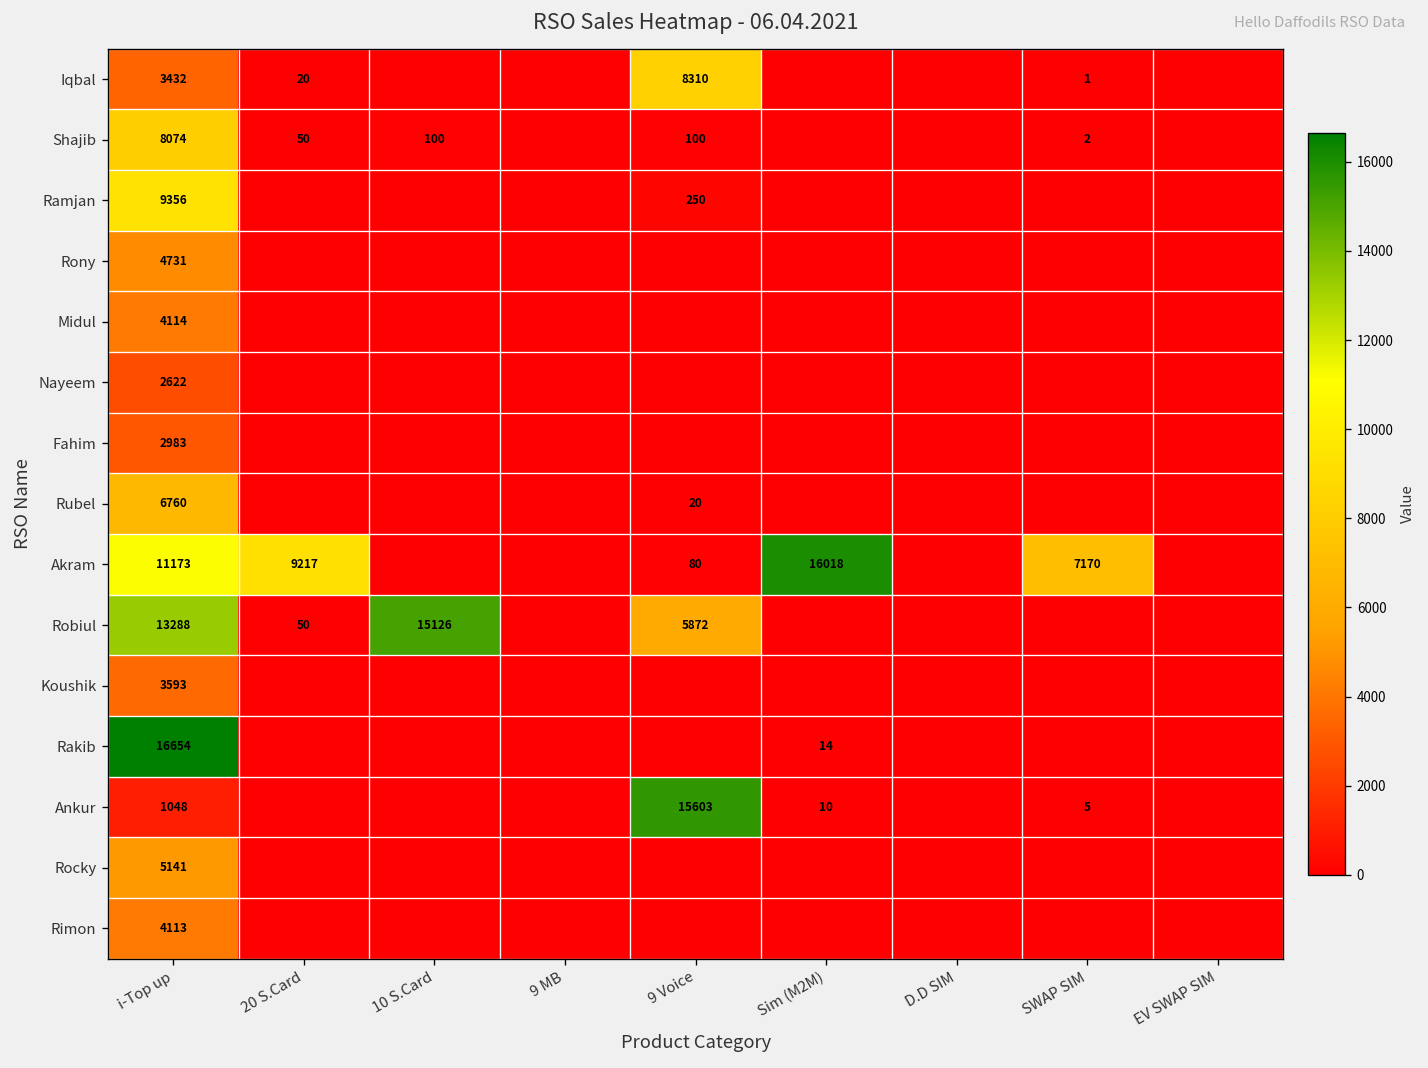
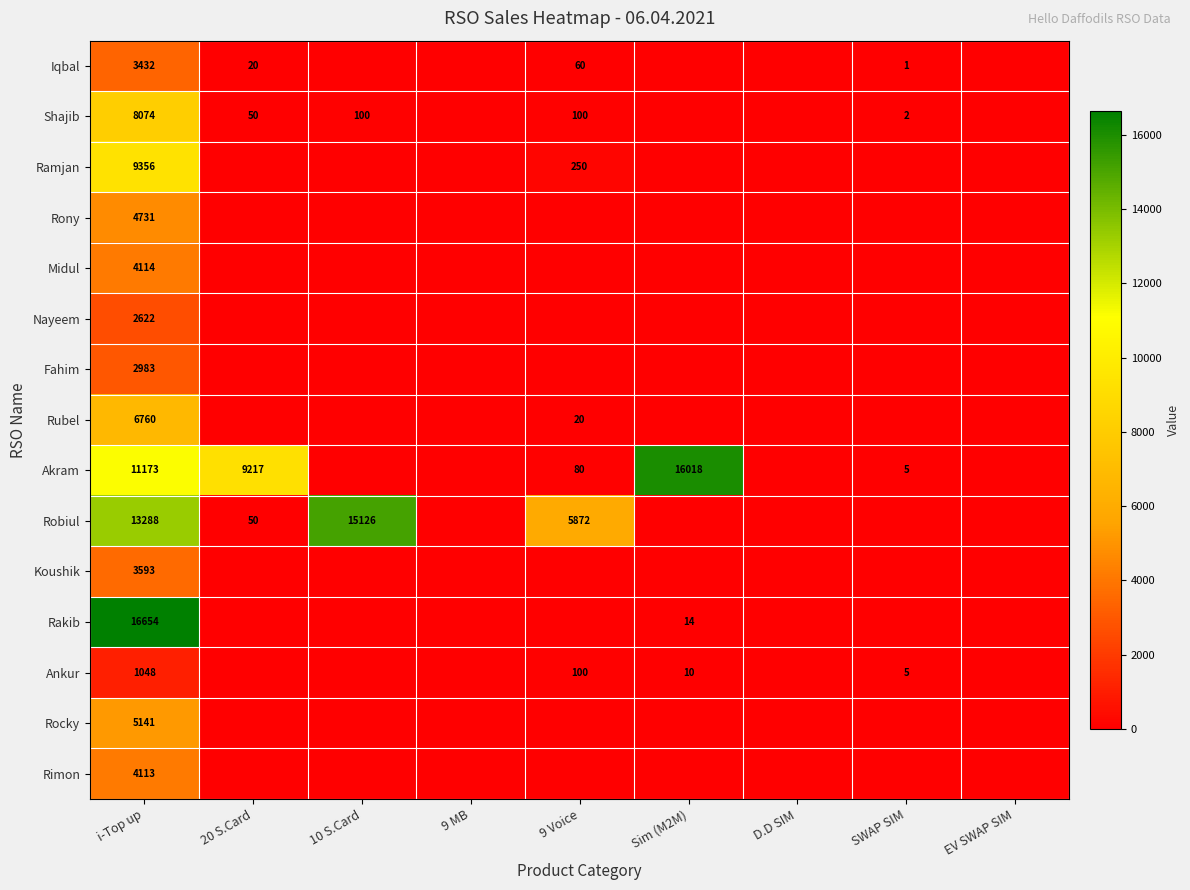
  {
    "Iqbal": {
      "i-Top up": 3432,
      "20 S.Card": 20,
-     "9 Voice": 8310,
+     "9 Voice": 60,
      "SWAP SIM": 1
    },
    "Shajib": {
      "i-Top up": 8074,
      "20 S.Card": 50,
      "10 S.Card": 100,
      "9 Voice": 100,
      "SWAP SIM": 2
    },
    "Ramjan": {
      "i-Top up": 9356,
      "9 Voice": 250
    },
    "Rony": {
      "i-Top up": 4731
    },
    "Midul": {
      "i-Top up": 4114
    },
    "Nayeem": {
      "i-Top up": 2622
    },
    "Fahim": {
      "i-Top up": 2983
    },
    "Rubel": {
      "i-Top up": 6760,
      "9 Voice": 20
    },
    "Akram": {
      "i-Top up": 11173,
      "20 S.Card": 9217,
      "9 Voice": 80,
      "Sim (M2M)": 16018,
-     "SWAP SIM": 7170
+     "SWAP SIM": 5
    },
    "Robiul": {
      "i-Top up": 13288,
      "20 S.Card": 50,
      "10 S.Card": 15126,
      "9 Voice": 5872
    },
    "Koushik": {
      "i-Top up": 3593
    },
    "Rakib": {
      "i-Top up": 16654,
      "Sim (M2M)": 14
    },
    "Ankur": {
      "i-Top up": 1048,
-     "9 Voice": 15603,
+     "9 Voice": 100,
      "Sim (M2M)": 10,
      "SWAP SIM": 5
    },
    "Rocky": {
      "i-Top up": 5141
    },
    "Rimon": {
      "i-Top up": 4113
    }
  }
